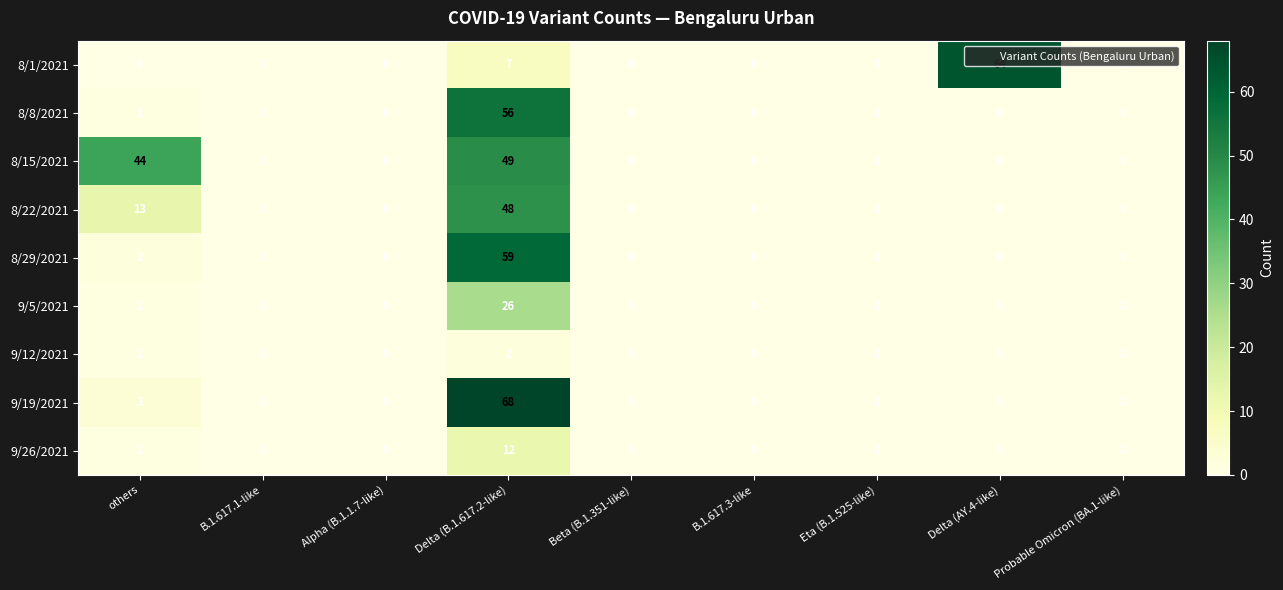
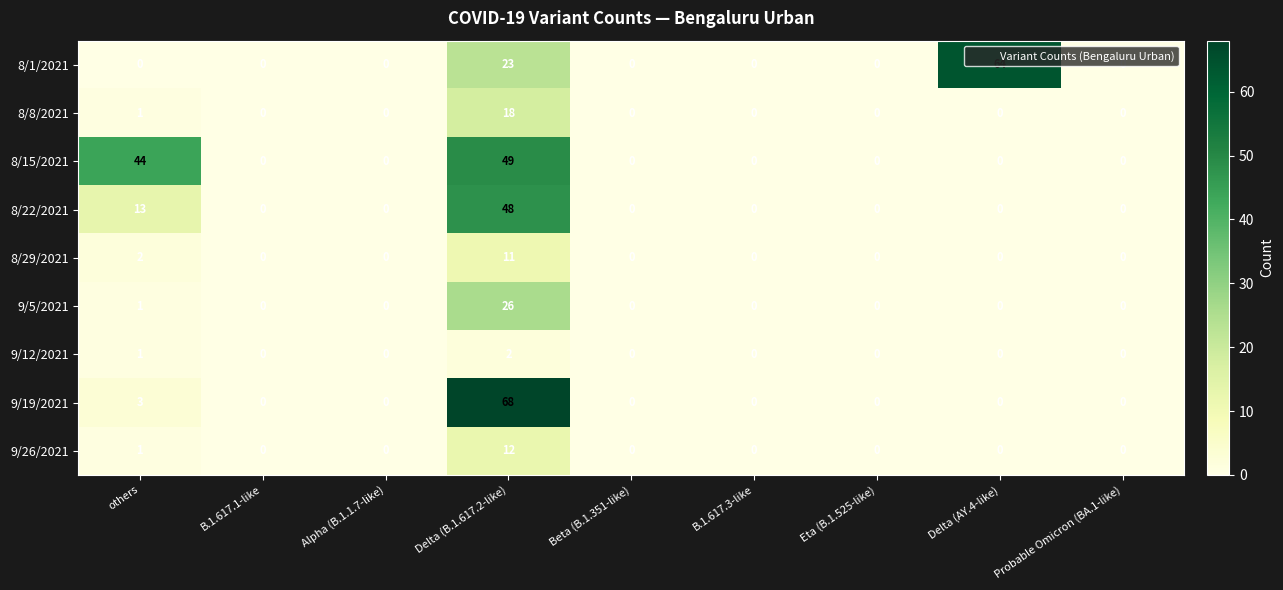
  {
    "8/1/2021": {
-     "Delta (B.1.617.2-like)": 7
+     "Delta (B.1.617.2-like)": 23
    },
    "8/8/2021": {
-     "Delta (B.1.617.2-like)": 56
+     "Delta (B.1.617.2-like)": 18
    },
    "8/15/2021": {
      "others": 44,
      "Delta (B.1.617.2-like)": 49
    },
    "8/22/2021": {
      "others": 13,
      "Delta (B.1.617.2-like)": 48
    },
    "8/29/2021": {
-     "Delta (B.1.617.2-like)": 59
+     "Delta (B.1.617.2-like)": 11
    },
    "9/5/2021": {
      "Delta (B.1.617.2-like)": 26
    },
    "9/19/2021": {
      "Delta (B.1.617.2-like)": 68
    },
    "9/26/2021": {
      "Delta (B.1.617.2-like)": 12
    }
  }
